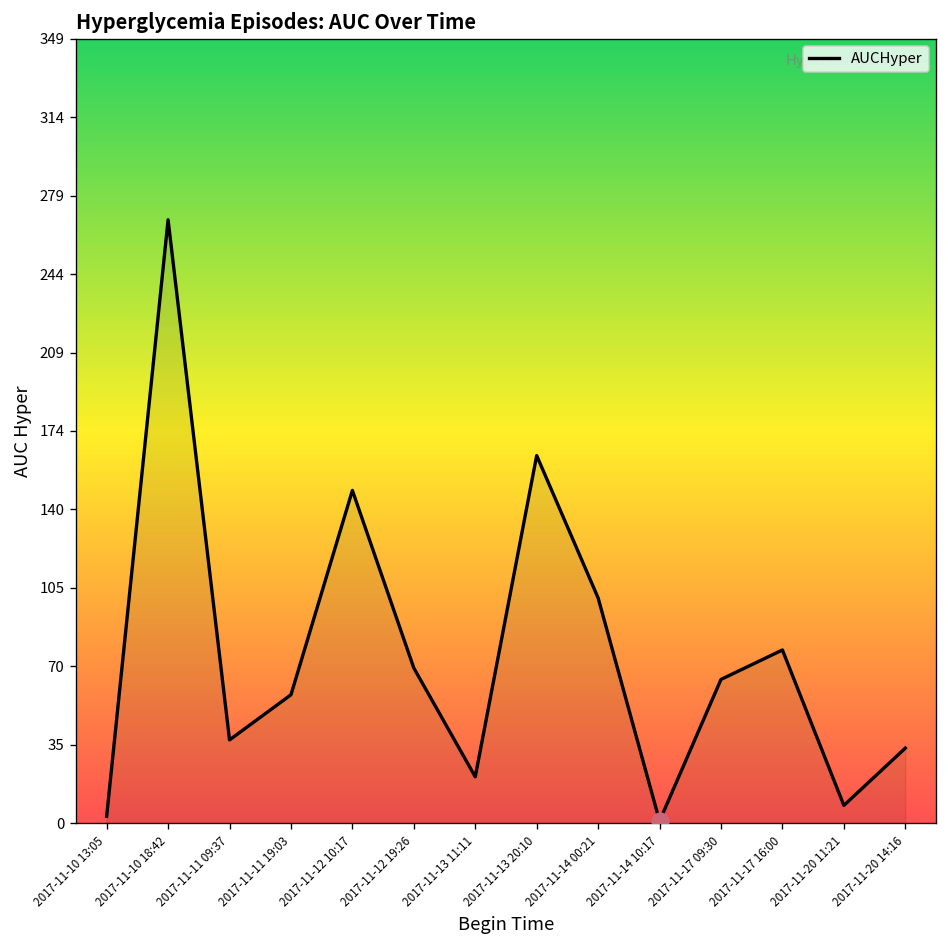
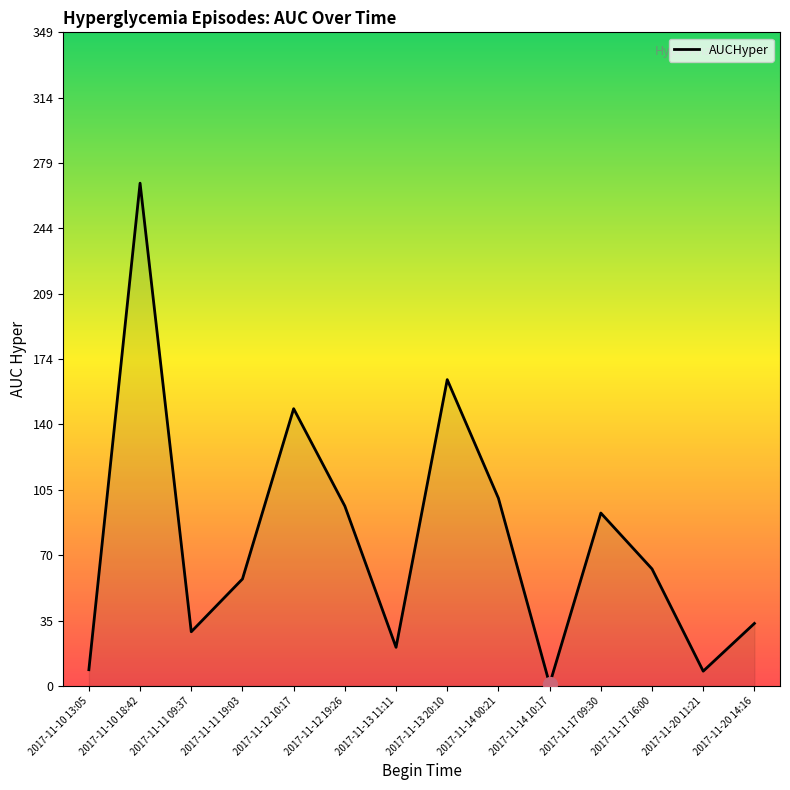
  {
    "AUCHyper": {
-     "2017-11-10 13:05": 3,
+     "2017-11-10 13:05": 9,
      "2017-11-10 18:42": 268,
-     "2017-11-11 09:37": 37,
+     "2017-11-11 09:37": 29,
      "2017-11-11 19:03": 57,
      "2017-11-12 10:17": 148,
-     "2017-11-12 19:26": 69,
+     "2017-11-12 19:26": 96,
      "2017-11-13 11:11": 21,
      "2017-11-13 20:10": 164,
      "2017-11-14 00:21": 100,
-     "2017-11-17 09:30": 64,
-     "2017-11-17 16:00": 77,
+     "2017-11-17 09:30": 92,
+     "2017-11-17 16:00": 62,
      "2017-11-20 11:21": 8,
      "2017-11-20 14:16": 33
    }
  }
